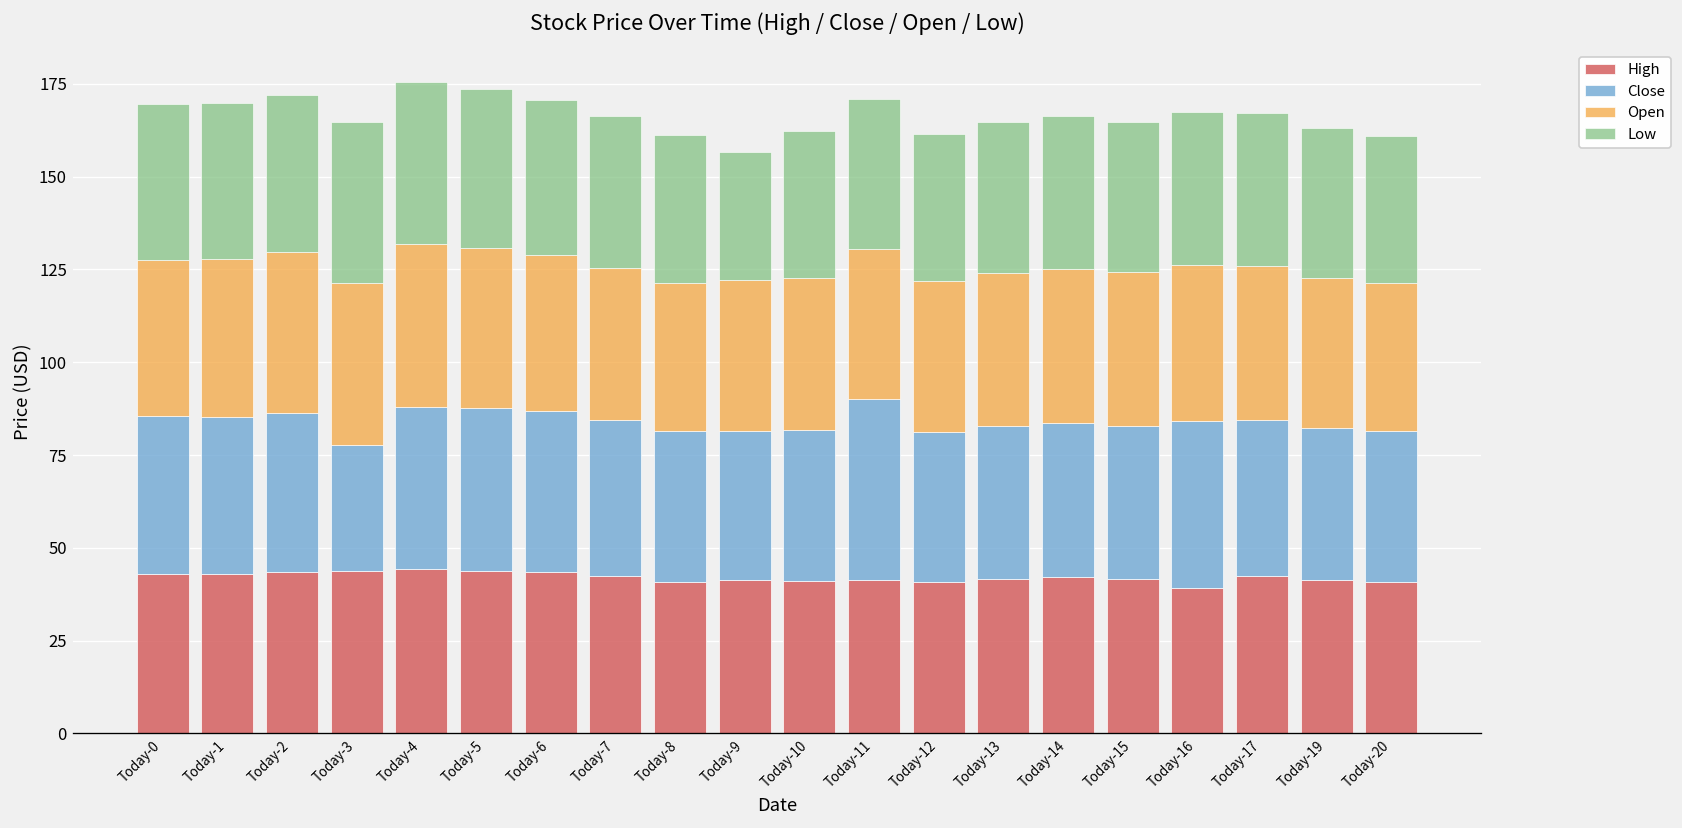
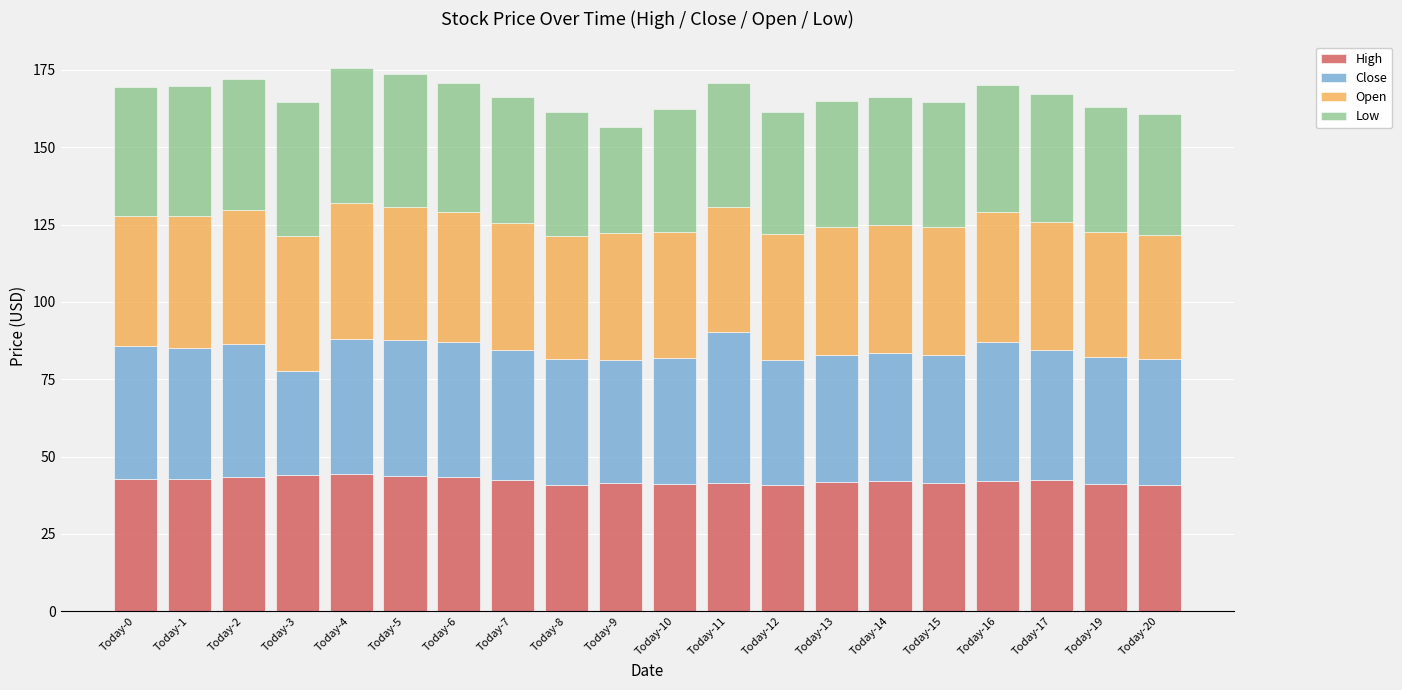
  {
    "High": {
      "Today-0": 43,
      "Today-1": 43,
      "Today-2": 43,
      "Today-3": 44,
      "Today-4": 44,
      "Today-5": 44,
      "Today-6": 44,
      "Today-7": 42,
      "Today-8": 41,
      "Today-9": 41,
      "Today-10": 41,
      "Today-11": 41,
      "Today-12": 41,
      "Today-13": 42,
      "Today-14": 42,
      "Today-15": 41,
-     "Today-16": 39,
+     "Today-16": 42,
      "Today-17": 42,
      "Today-19": 41,
      "Today-20": 41
    },
    "Close": {
      "Today-0": 43,
      "Today-1": 42,
      "Today-2": 43,
      "Today-3": 34,
      "Today-4": 44,
      "Today-5": 44,
      "Today-6": 43,
      "Today-7": 42,
      "Today-8": 41,
      "Today-9": 40,
      "Today-10": 41,
      "Today-11": 49,
      "Today-12": 40,
      "Today-13": 41,
      "Today-14": 42,
      "Today-15": 41,
      "Today-16": 45,
      "Today-17": 42,
      "Today-19": 41,
      "Today-20": 41
    },
    "Open": {
      "Today-0": 42,
      "Today-1": 43,
      "Today-2": 43,
      "Today-3": 44,
      "Today-4": 44,
      "Today-5": 43,
      "Today-6": 42,
      "Today-7": 41,
      "Today-8": 40,
      "Today-9": 41,
      "Today-10": 41,
      "Today-11": 40,
      "Today-12": 41,
      "Today-13": 41,
      "Today-14": 41,
      "Today-15": 41,
      "Today-16": 42,
      "Today-17": 41,
      "Today-19": 40,
      "Today-20": 40
    },
    "Low": {
      "Today-0": 42,
      "Today-1": 42,
      "Today-2": 42,
      "Today-3": 43,
      "Today-4": 44,
      "Today-5": 43,
      "Today-6": 42,
      "Today-7": 41,
      "Today-8": 40,
      "Today-9": 34,
      "Today-10": 40,
      "Today-11": 40,
      "Today-12": 40,
      "Today-13": 41,
      "Today-14": 41,
      "Today-15": 40,
      "Today-16": 41,
      "Today-17": 41,
      "Today-19": 40,
      "Today-20": 39
    }
  }
